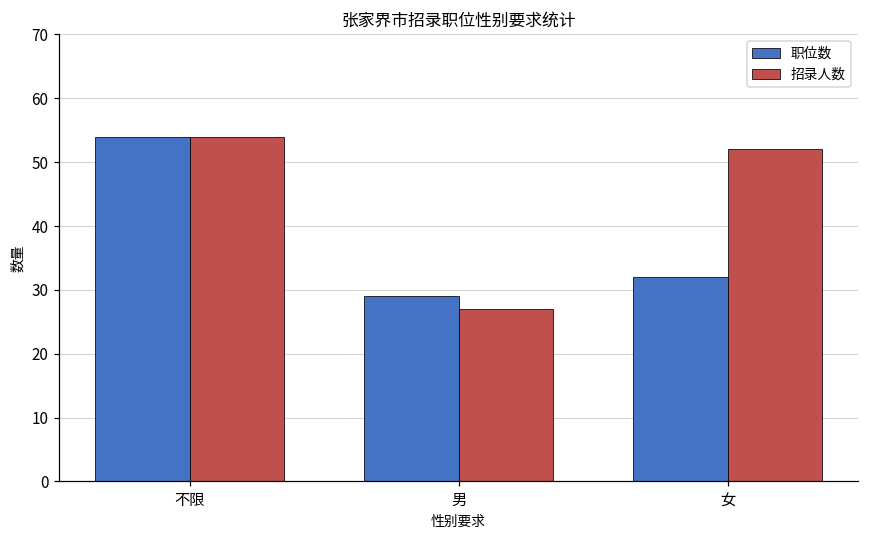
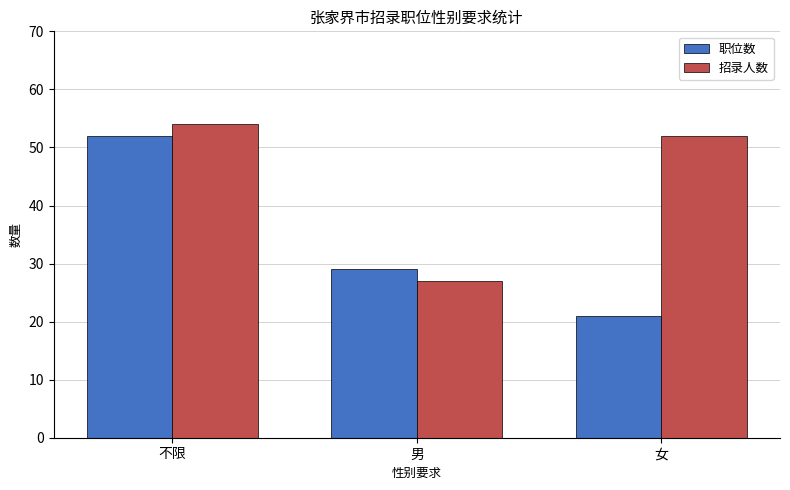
  {
    "职位数": {
-     "不限": 54,
+     "不限": 52,
      "男": 29,
-     "女": 32
+     "女": 21
    },
    "招录人数": {
      "不限": 54,
      "男": 27,
      "女": 52
    }
  }
